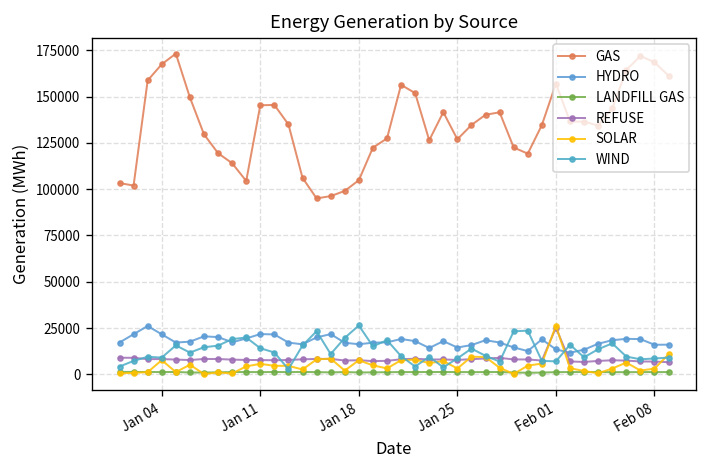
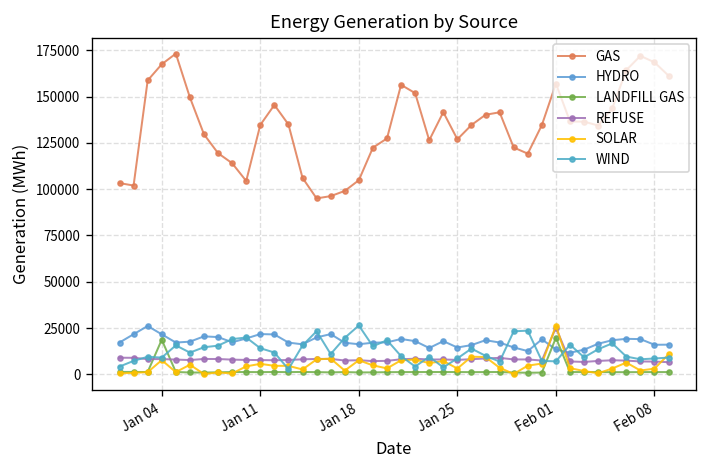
  {
    "GAS": {
      "Jan 04": 167000,
-     "Jan 11": 145000,
+     "Jan 11": 135000,
      "Jan 18": 105000,
      "Jan 25": 127000
    },
    "LANDFILL GAS": {
-     "Jan 04": 1000,
+     "Jan 04": 19000,
      "Jan 11": 1000,
      "Jan 18": 1000,
      "Jan 25": 1000,
-     "Feb 01": 1000,
+     "Feb 01": 20000,
      "Feb 08": 1000
    },
    "REFUSE": {
      "Jan 11": 8000,
      "Feb 08": 7000
    },
    "SOLAR": {
      "Jan 11": 6000,
      "Jan 25": 3000,
      "Feb 08": 3000
    }
  }
